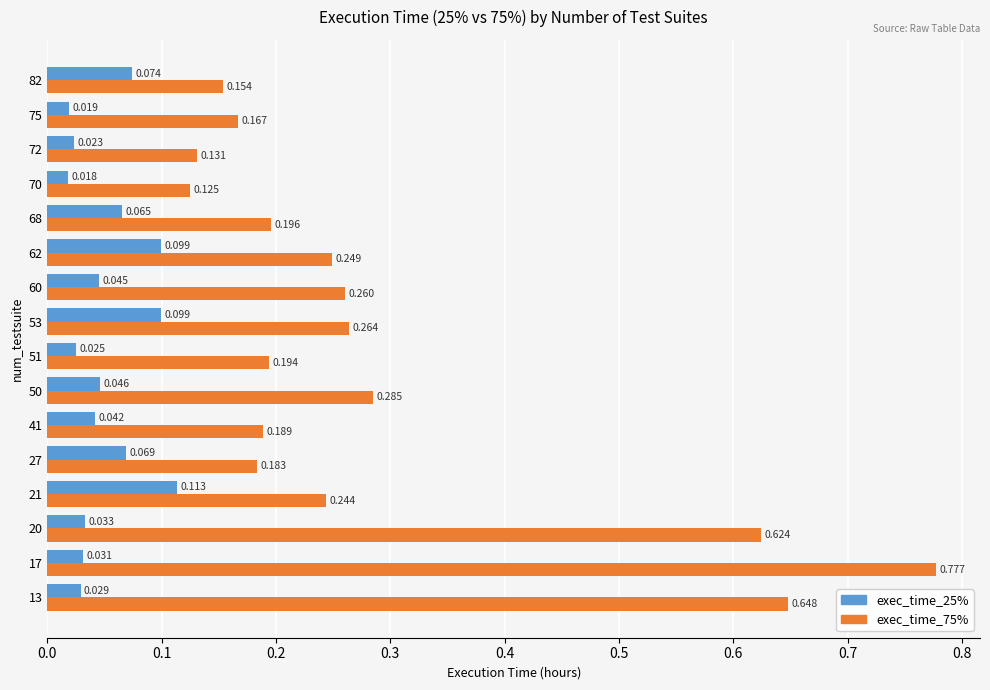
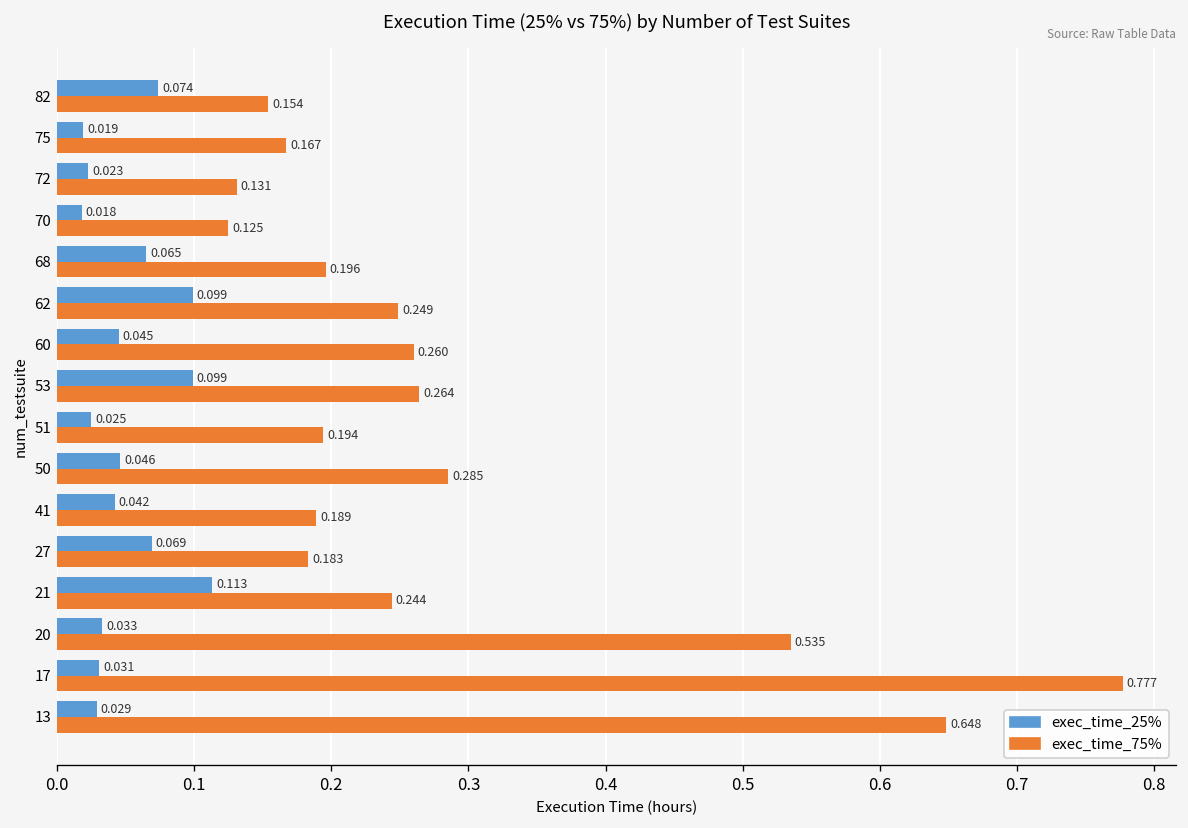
  {
    "exec_time_25%": {
      "82": 0.074,
      "75": 0.019,
      "72": 0.023,
      "70": 0.018,
      "68": 0.065,
      "62": 0.099,
      "60": 0.045,
      "53": 0.099,
      "51": 0.025,
      "50": 0.046,
      "41": 0.042,
      "27": 0.069,
      "21": 0.113,
      "20": 0.033,
      "17": 0.031,
      "13": 0.029
    },
    "exec_time_75%": {
      "82": 0.154,
      "75": 0.167,
      "72": 0.131,
      "70": 0.125,
      "68": 0.196,
      "62": 0.249,
      "60": 0.260,
      "53": 0.264,
      "51": 0.194,
      "50": 0.285,
      "41": 0.189,
      "27": 0.183,
      "21": 0.244,
-     "20": 0.624,
+     "20": 0.535,
      "17": 0.777,
      "13": 0.648
    }
  }
